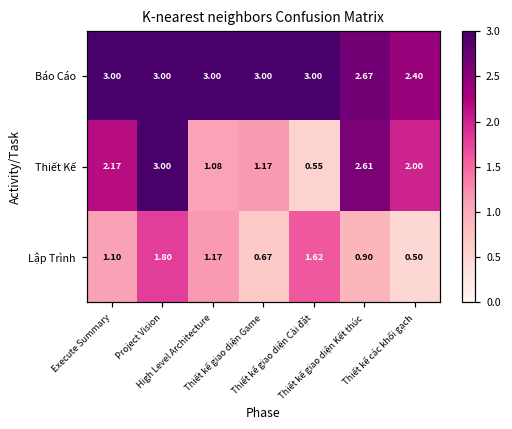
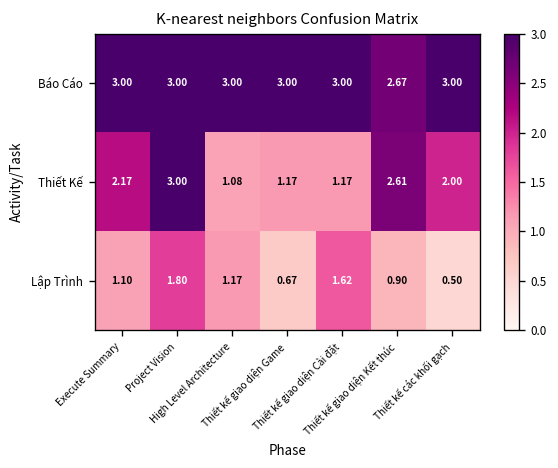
  {
    "Báo Cáo": {
      "Execute Summary": 3.00,
      "Project Vision": 3.00,
      "High Level Architecture": 3.00,
      "Thiết kế giao diện Game": 3.00,
      "Thiết kế giao diện Cài đặt": 3.00,
      "Thiết kế giao diện Kết thúc": 2.67,
-     "Thiết kế các khối gạch": 2.40
+     "Thiết kế các khối gạch": 3.00
    },
    "Thiết Kế": {
      "Execute Summary": 2.17,
      "Project Vision": 3.00,
      "High Level Architecture": 1.08,
      "Thiết kế giao diện Game": 1.17,
-     "Thiết kế giao diện Cài đặt": 0.55,
+     "Thiết kế giao diện Cài đặt": 1.17,
      "Thiết kế giao diện Kết thúc": 2.61,
      "Thiết kế các khối gạch": 2.00
    },
    "Lập Trình": {
      "Execute Summary": 1.10,
      "Project Vision": 1.80,
      "High Level Architecture": 1.17,
      "Thiết kế giao diện Game": 0.67,
      "Thiết kế giao diện Cài đặt": 1.62,
      "Thiết kế giao diện Kết thúc": 0.90,
      "Thiết kế các khối gạch": 0.50
    }
  }
